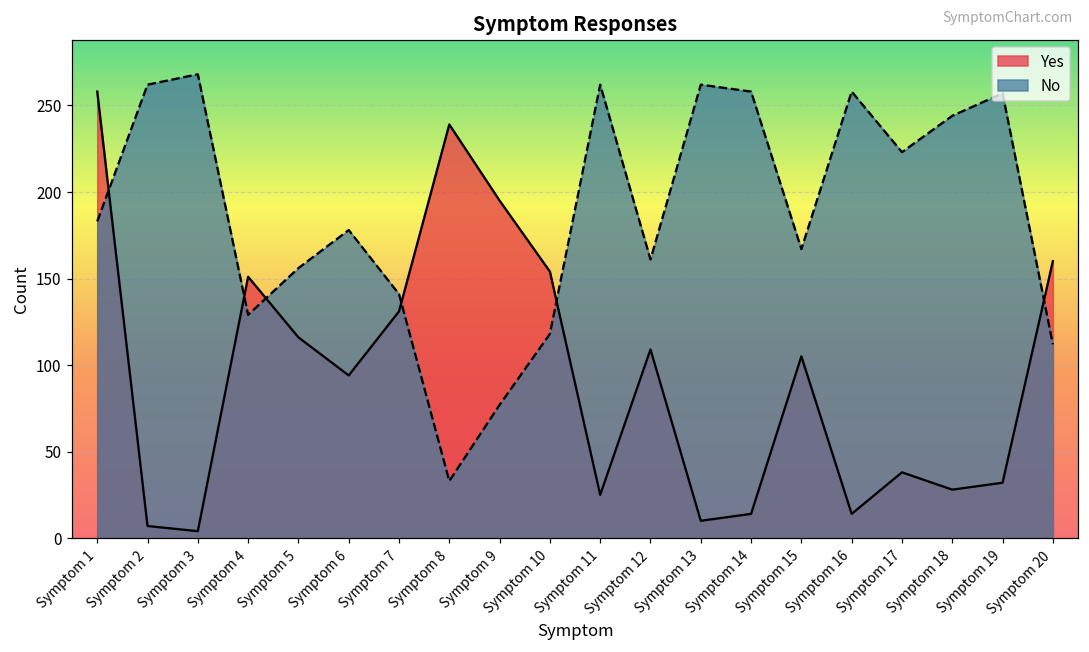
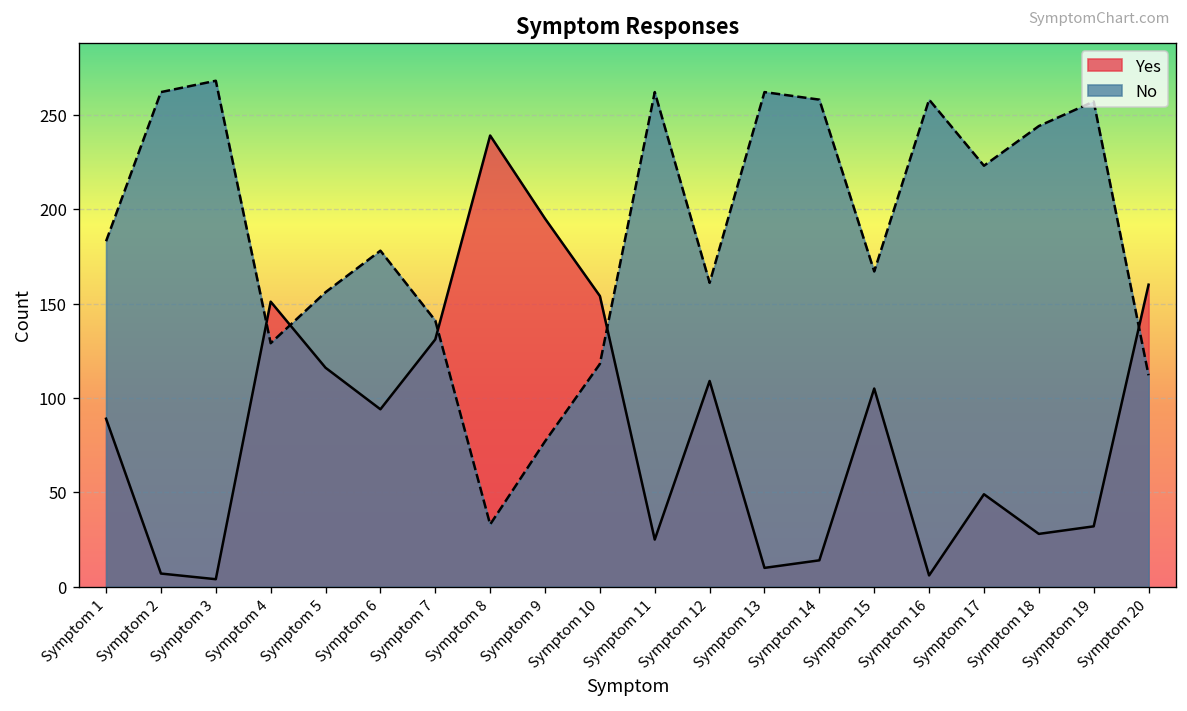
  {
    "Yes": {
-     "Symptom 1": 258,
+     "Symptom 1": 89,
      "Symptom 2": 7,
      "Symptom 3": 4,
      "Symptom 4": 151,
      "Symptom 5": 116,
      "Symptom 6": 94,
      "Symptom 7": 131,
      "Symptom 8": 239,
      "Symptom 9": 195,
      "Symptom 10": 154,
      "Symptom 11": 25,
      "Symptom 12": 109,
      "Symptom 13": 10,
      "Symptom 14": 14,
      "Symptom 15": 105,
-     "Symptom 16": 14,
-     "Symptom 17": 38,
+     "Symptom 16": 6,
+     "Symptom 17": 49,
      "Symptom 18": 28,
      "Symptom 19": 32,
      "Symptom 20": 160
    },
    "No": {
      "Symptom 1": 183,
      "Symptom 2": 262,
      "Symptom 3": 268,
      "Symptom 4": 129,
      "Symptom 5": 156,
      "Symptom 6": 178,
      "Symptom 7": 141,
      "Symptom 8": 33,
      "Symptom 9": 77,
      "Symptom 10": 118,
      "Symptom 11": 262,
      "Symptom 12": 161,
      "Symptom 13": 262,
      "Symptom 14": 258,
      "Symptom 15": 167,
      "Symptom 16": 258,
      "Symptom 17": 223,
      "Symptom 18": 244,
      "Symptom 20": 112
    }
  }
